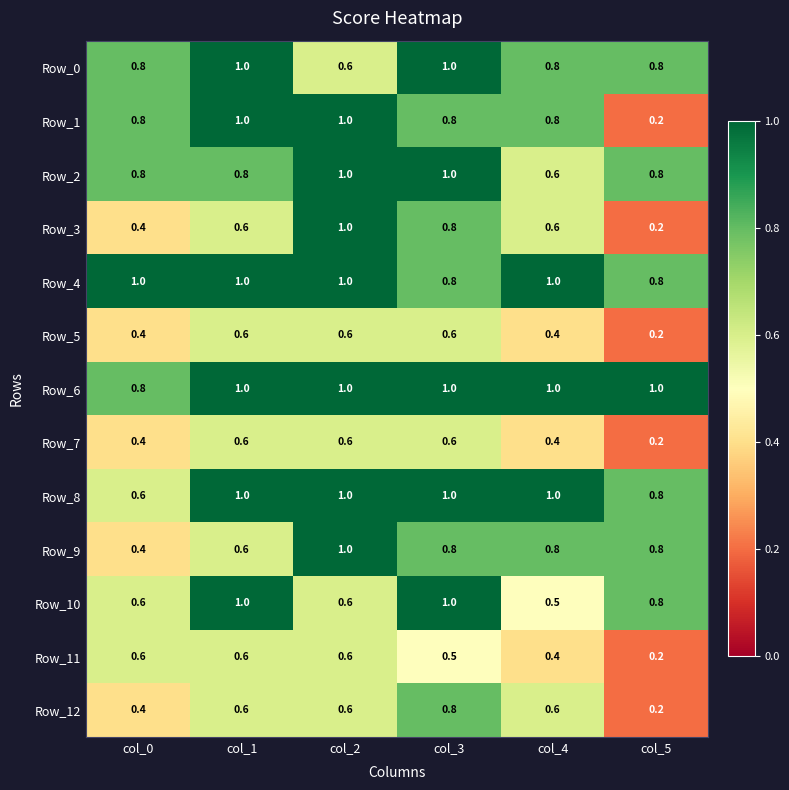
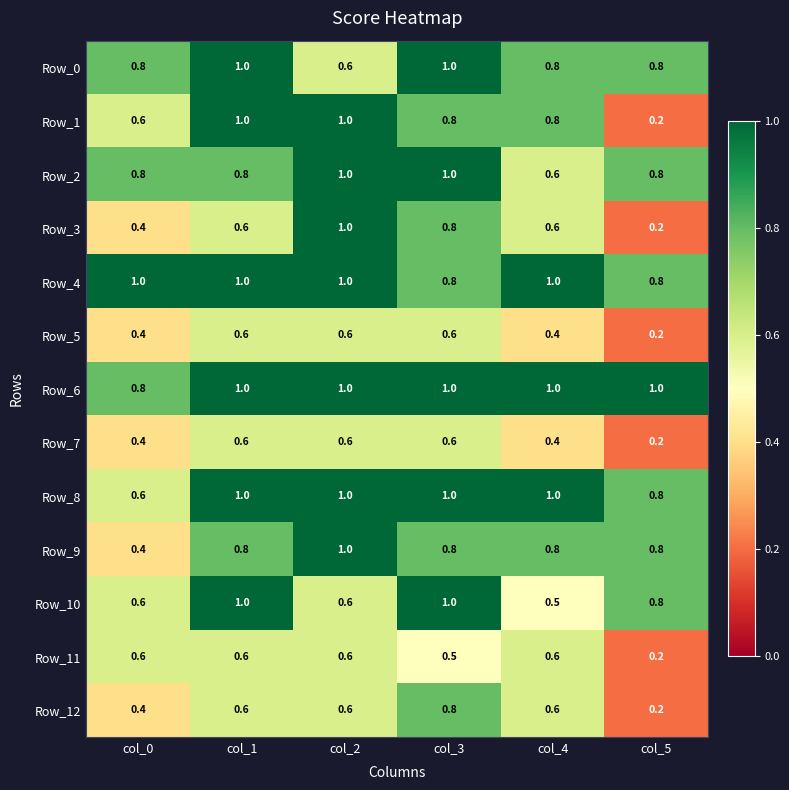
  {
    "Row_0": {
      "col_0": 0.8,
      "col_1": 1.0,
      "col_2": 0.6,
      "col_3": 1.0,
      "col_4": 0.8,
      "col_5": 0.8
    },
    "Row_1": {
-     "col_0": 0.8,
+     "col_0": 0.6,
      "col_1": 1.0,
      "col_2": 1.0,
      "col_3": 0.8,
      "col_4": 0.8,
      "col_5": 0.2
    },
    "Row_2": {
      "col_0": 0.8,
      "col_1": 0.8,
      "col_2": 1.0,
      "col_3": 1.0,
      "col_4": 0.6,
      "col_5": 0.8
    },
    "Row_3": {
      "col_0": 0.4,
      "col_1": 0.6,
      "col_2": 1.0,
      "col_3": 0.8,
      "col_4": 0.6,
      "col_5": 0.2
    },
    "Row_4": {
      "col_0": 1.0,
      "col_1": 1.0,
      "col_2": 1.0,
      "col_3": 0.8,
      "col_4": 1.0,
      "col_5": 0.8
    },
    "Row_5": {
      "col_0": 0.4,
      "col_1": 0.6,
      "col_2": 0.6,
      "col_3": 0.6,
      "col_4": 0.4,
      "col_5": 0.2
    },
    "Row_6": {
      "col_0": 0.8,
      "col_1": 1.0,
      "col_2": 1.0,
      "col_3": 1.0,
      "col_4": 1.0,
      "col_5": 1.0
    },
    "Row_7": {
      "col_0": 0.4,
      "col_1": 0.6,
      "col_2": 0.6,
      "col_3": 0.6,
      "col_4": 0.4,
      "col_5": 0.2
    },
    "Row_8": {
      "col_0": 0.6,
      "col_1": 1.0,
      "col_2": 1.0,
      "col_3": 1.0,
      "col_4": 1.0,
      "col_5": 0.8
    },
    "Row_9": {
      "col_0": 0.4,
-     "col_1": 0.6,
+     "col_1": 0.8,
      "col_2": 1.0,
      "col_3": 0.8,
      "col_4": 0.8,
      "col_5": 0.8
    },
    "Row_10": {
      "col_0": 0.6,
      "col_1": 1.0,
      "col_2": 0.6,
      "col_3": 1.0,
      "col_4": 0.5,
      "col_5": 0.8
    },
    "Row_11": {
      "col_0": 0.6,
      "col_1": 0.6,
      "col_2": 0.6,
      "col_3": 0.5,
-     "col_4": 0.4,
+     "col_4": 0.6,
      "col_5": 0.2
    },
    "Row_12": {
      "col_0": 0.4,
      "col_1": 0.6,
      "col_2": 0.6,
      "col_3": 0.8,
      "col_4": 0.6,
      "col_5": 0.2
    }
  }
